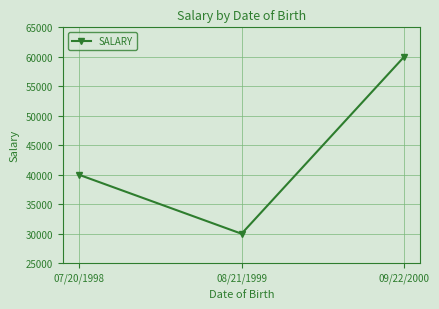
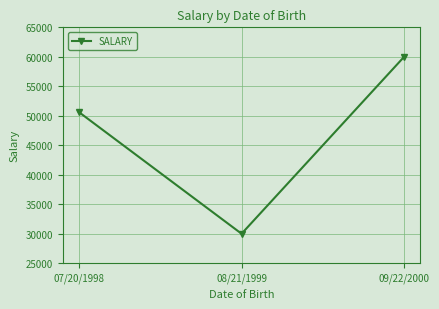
  {
-   "07/20/1998": 40000,
+   "07/20/1998": 51000,
    "08/21/1999": 30000,
    "09/22/2000": 60000
  }
